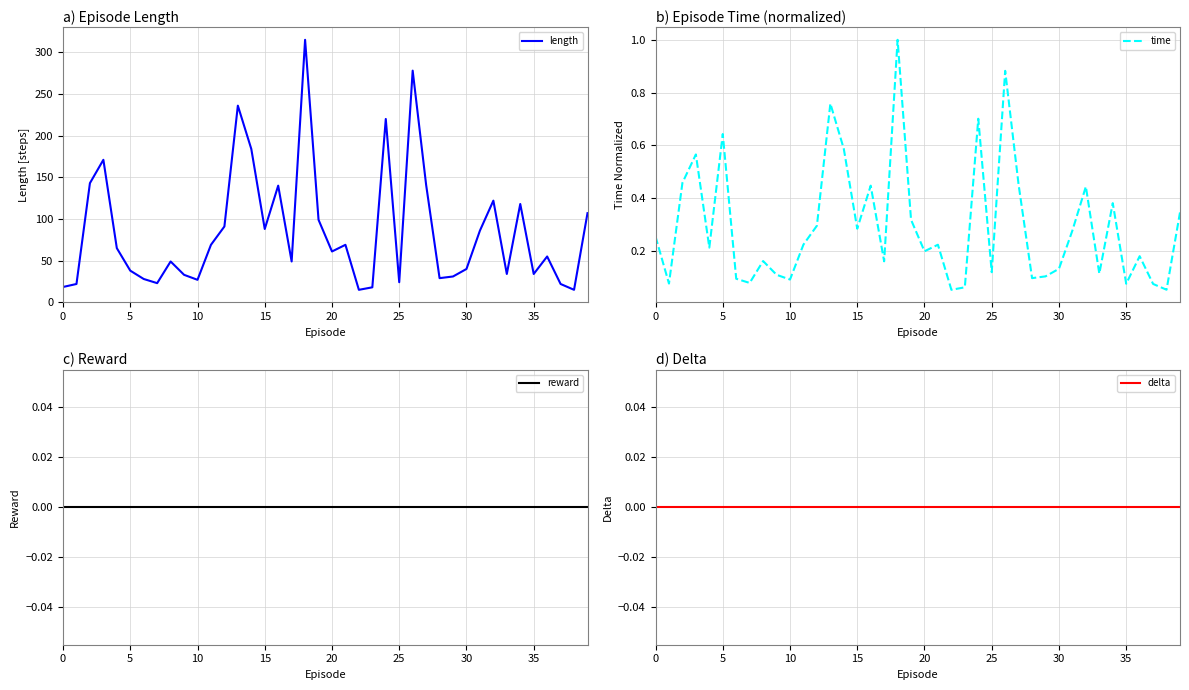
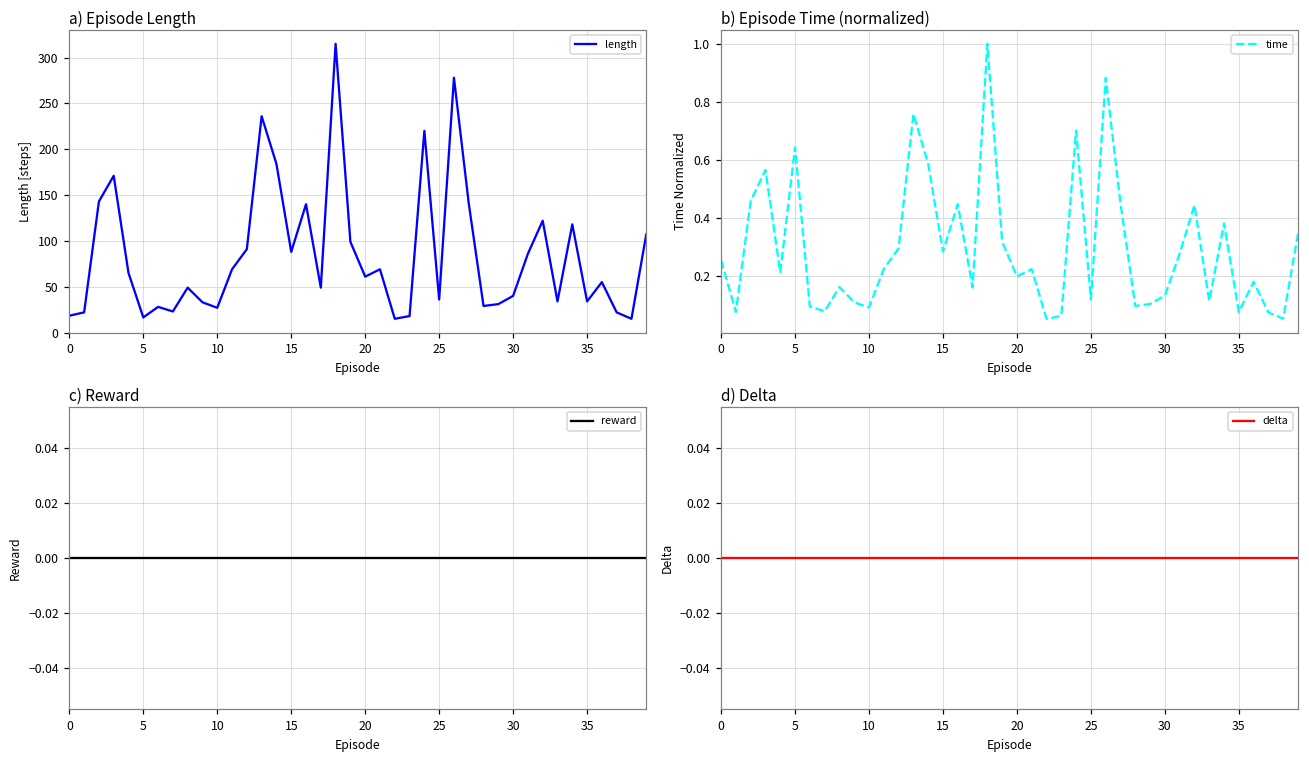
  {
    "a) Episode Length": {
      "0": 20,
-     "5": 40,
+     "5": 20,
      "10": 30,
      "15": 90,
      "20": 60,
-     "25": 20,
+     "25": 40,
      "30": 40,
      "35": 30
    },
    "b) Episode Time (normalized)": {
      "0": 0.25,
      "5": 0.64,
      "10": 0.09,
      "15": 0.28,
      "20": 0.20,
      "25": 0.12,
      "30": 0.13,
      "35": 0.07
    },
    "c) Reward": {
      "0": 0.000,
      "5": 0.000,
      "10": 0.000,
      "15": 0.000,
      "20": 0.000,
      "25": 0.000,
      "30": 0.000,
      "35": 0.000
    },
    "d) Delta": {
      "0": 0.000,
      "5": 0.000,
      "10": 0.000,
      "15": 0.000,
      "20": 0.000,
      "25": 0.000,
      "30": 0.000,
      "35": 0.000
    }
  }
